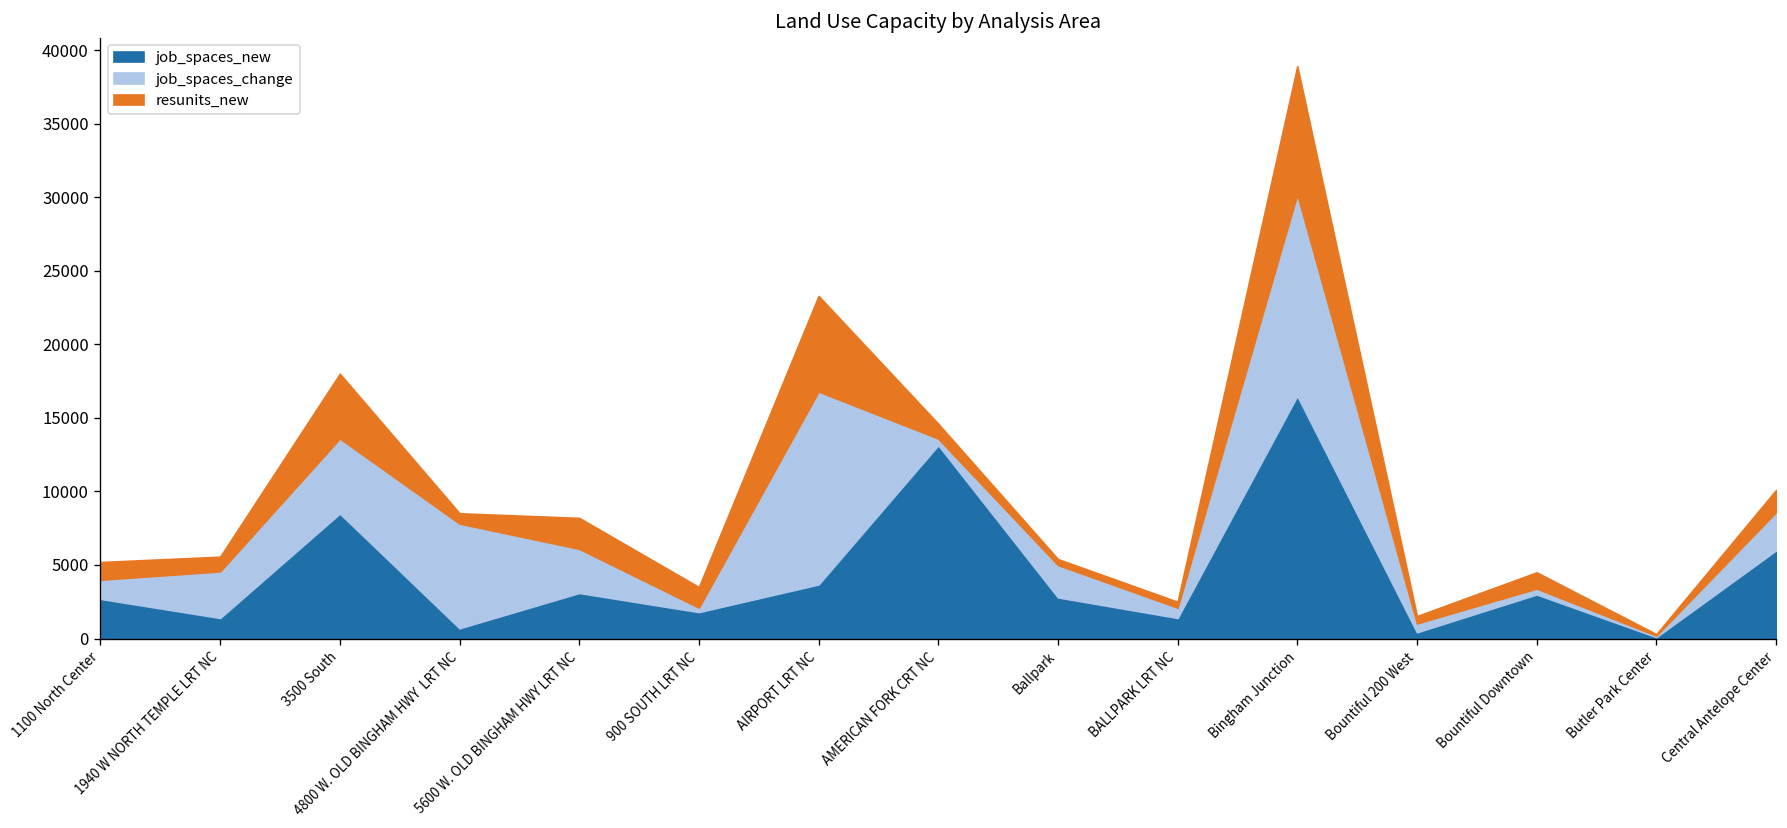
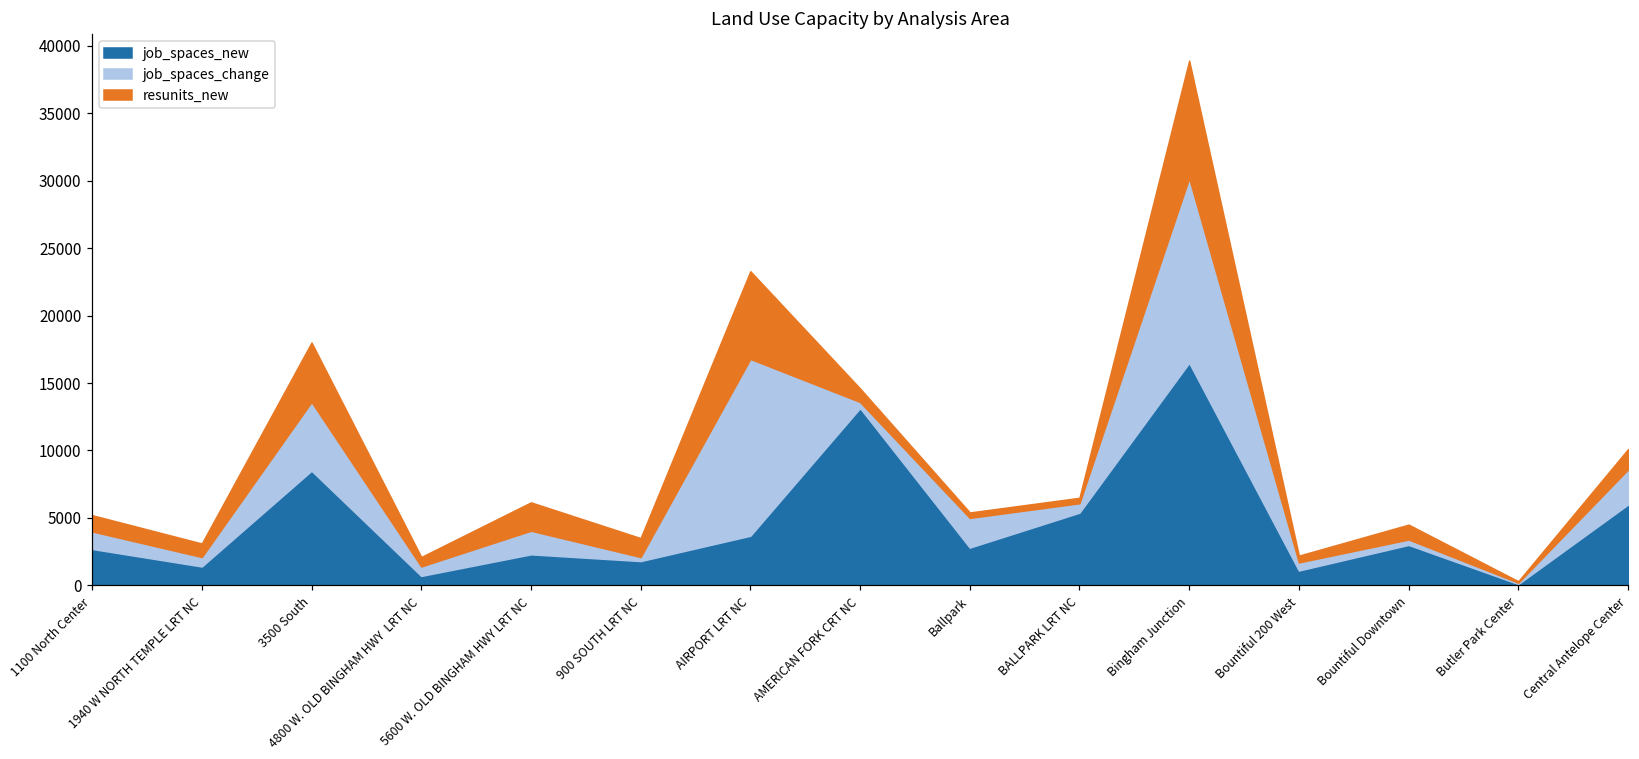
  {
    "job_spaces_new": {
      "1100 North Center": 2700,
      "1940 W NORTH TEMPLE LRT NC": 1400,
      "3500 South": 8500,
      "4800 W. OLD BINGHAM HWY LRT NC": 700,
-     "5600 W. OLD BINGHAM HWY LRT NC": 3100,
+     "5600 W. OLD BINGHAM HWY LRT NC": 2300,
      "900 SOUTH LRT NC": 1800,
      "AIRPORT LRT NC": 3700,
      "AMERICAN FORK CRT NC": 13100,
      "Ballpark": 2800,
-     "BALLPARK LRT NC": 1400,
+     "BALLPARK LRT NC": 5400,
      "Bingham Junction": 16500,
-     "Bountiful 200 West": 400,
+     "Bountiful 200 West": 1100,
      "Bountiful Downtown": 3000,
      "Central Antelope Center": 6000
    },
    "job_spaces_change": {
      "1100 North Center": 4000,
-     "1940 W NORTH TEMPLE LRT NC": 3200,
+     "1940 W NORTH TEMPLE LRT NC": 700,
      "3500 South": 13600,
-     "4800 W. OLD BINGHAM HWY LRT NC": 7100,
-     "5600 W. OLD BINGHAM HWY LRT NC": 3000,
+     "4800 W. OLD BINGHAM HWY LRT NC": 700,
+     "5600 W. OLD BINGHAM HWY LRT NC": 1800,
      "900 SOUTH LRT NC": 2100,
      "AIRPORT LRT NC": 16800,
      "AMERICAN FORK CRT NC": 13600,
      "Ballpark": 5000,
      "Bingham Junction": 30200,
      "Bountiful Downtown": 3400,
      "Central Antelope Center": 8600
    },
    "resunits_new": {
      "1100 North Center": 1200,
      "1940 W NORTH TEMPLE LRT NC": 1000,
      "3500 South": 4400,
      "4800 W. OLD BINGHAM HWY LRT NC": 700,
      "5600 W. OLD BINGHAM HWY LRT NC": 2100,
      "900 SOUTH LRT NC": 1400,
      "AIRPORT LRT NC": 6500,
      "AMERICAN FORK CRT NC": 1000,
      "Ballpark": 400,
      "BALLPARK LRT NC": 400,
      "Bingham Junction": 8700,
      "Bountiful 200 West": 500,
      "Bountiful Downtown": 1100,
      "Central Antelope Center": 1500
    }
  }
